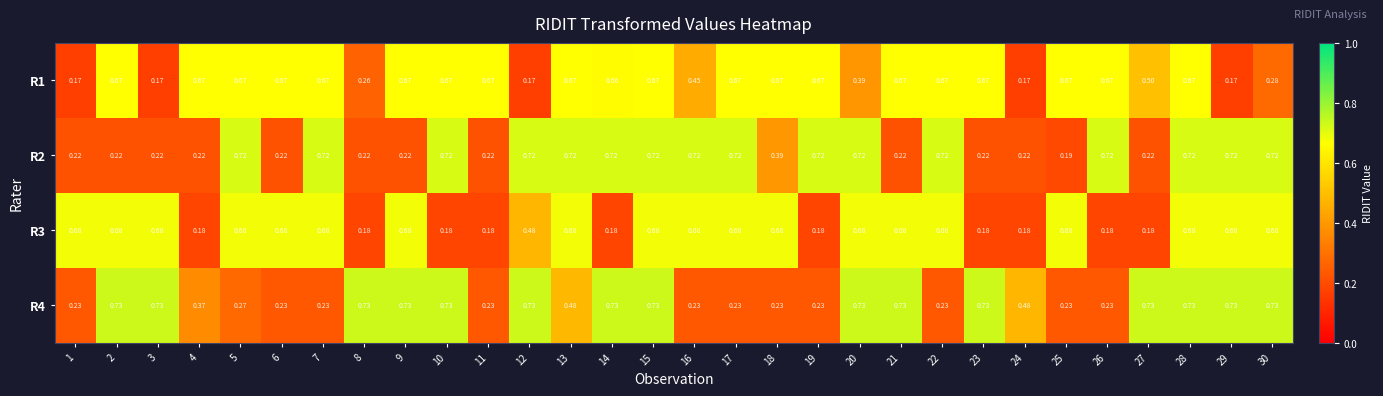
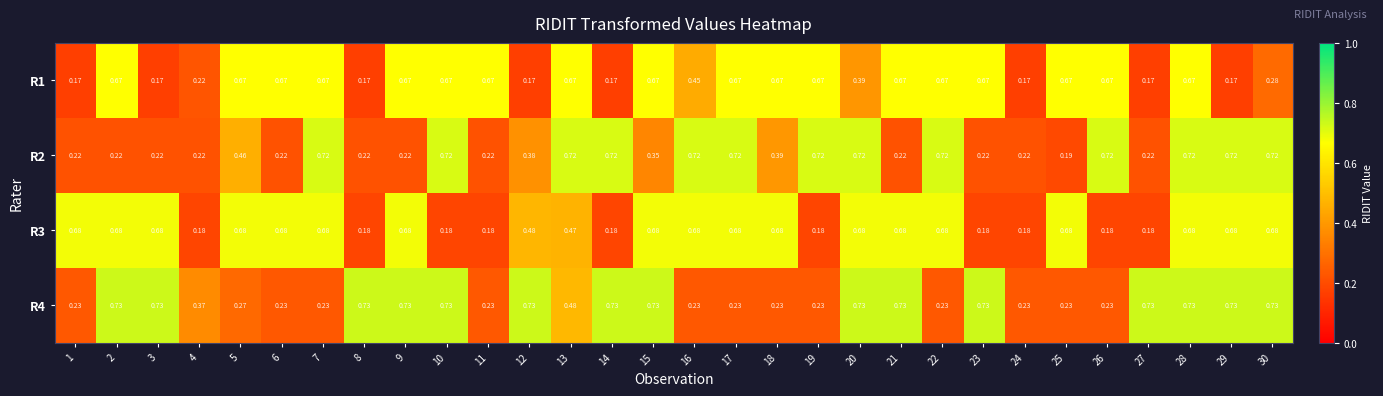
  {
    "R1": {
      "1": 0.17,
      "2": 0.67,
      "3": 0.17,
-     "4": 0.67,
+     "4": 0.22,
      "5": 0.67,
      "6": 0.67,
      "7": 0.67,
-     "8": 0.26,
+     "8": 0.17,
      "9": 0.67,
      "10": 0.67,
      "11": 0.67,
      "12": 0.17,
      "13": 0.67,
-     "14": 0.66,
+     "14": 0.17,
      "15": 0.67,
      "16": 0.45,
      "17": 0.67,
      "18": 0.67,
      "19": 0.67,
      "20": 0.39,
      "21": 0.67,
      "22": 0.67,
      "23": 0.67,
      "24": 0.17,
      "25": 0.67,
      "26": 0.67,
-     "27": 0.50,
+     "27": 0.17,
      "28": 0.67,
      "29": 0.17,
      "30": 0.28
    },
    "R2": {
      "1": 0.22,
      "2": 0.22,
      "3": 0.22,
      "4": 0.22,
-     "5": 0.72,
+     "5": 0.46,
      "6": 0.22,
      "7": 0.72,
      "8": 0.22,
      "9": 0.22,
      "10": 0.72,
      "11": 0.22,
-     "12": 0.72,
+     "12": 0.38,
      "13": 0.72,
      "14": 0.72,
-     "15": 0.72,
+     "15": 0.35,
      "16": 0.72,
      "17": 0.72,
      "18": 0.39,
      "19": 0.72,
      "20": 0.72,
      "21": 0.22,
      "22": 0.72,
      "23": 0.22,
      "24": 0.22,
      "25": 0.19,
      "26": 0.72,
      "27": 0.22,
      "28": 0.72,
      "29": 0.72,
      "30": 0.72
    },
    "R3": {
      "1": 0.68,
      "2": 0.68,
      "3": 0.68,
      "4": 0.18,
      "5": 0.68,
      "6": 0.68,
      "7": 0.68,
      "8": 0.18,
      "9": 0.68,
      "10": 0.18,
      "11": 0.18,
      "12": 0.48,
-     "13": 0.68,
+     "13": 0.47,
      "14": 0.18,
      "15": 0.68,
      "16": 0.68,
      "17": 0.68,
      "18": 0.68,
      "19": 0.18,
      "20": 0.68,
      "21": 0.68,
      "22": 0.68,
      "23": 0.18,
      "24": 0.18,
      "25": 0.68,
      "26": 0.18,
      "27": 0.18,
      "28": 0.68,
      "29": 0.68,
      "30": 0.68
    },
    "R4": {
      "1": 0.23,
      "2": 0.73,
      "3": 0.73,
      "4": 0.37,
      "5": 0.27,
      "6": 0.23,
      "7": 0.23,
      "8": 0.73,
      "9": 0.73,
      "10": 0.73,
      "11": 0.23,
      "12": 0.73,
      "13": 0.48,
      "14": 0.73,
      "15": 0.73,
      "16": 0.23,
      "17": 0.23,
      "18": 0.23,
      "19": 0.23,
      "20": 0.73,
      "21": 0.73,
      "22": 0.23,
      "23": 0.73,
-     "24": 0.48,
+     "24": 0.23,
      "25": 0.23,
      "26": 0.23,
      "27": 0.73,
      "28": 0.73,
      "29": 0.73,
      "30": 0.73
    }
  }
